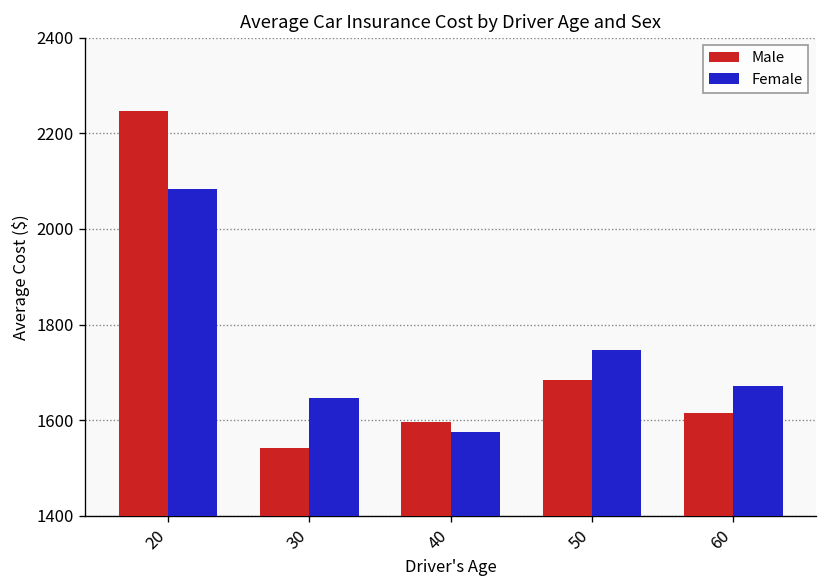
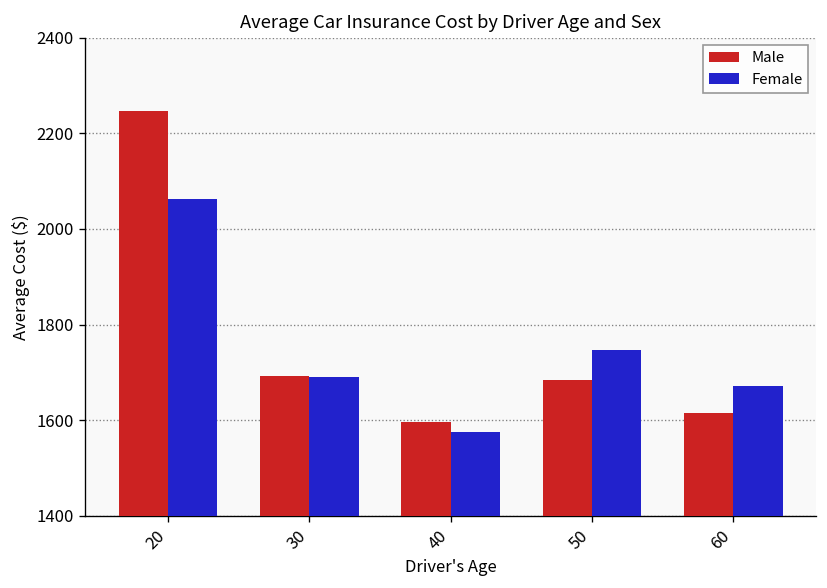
  {
    "Male": {
      "20": 2250,
-     "30": 1540,
+     "30": 1690,
      "40": 1600,
      "50": 1680,
      "60": 1620
    },
    "Female": {
-     "20": 2080,
-     "30": 1650,
+     "20": 2060,
+     "30": 1690,
      "40": 1580,
      "50": 1750,
      "60": 1670
    }
  }
